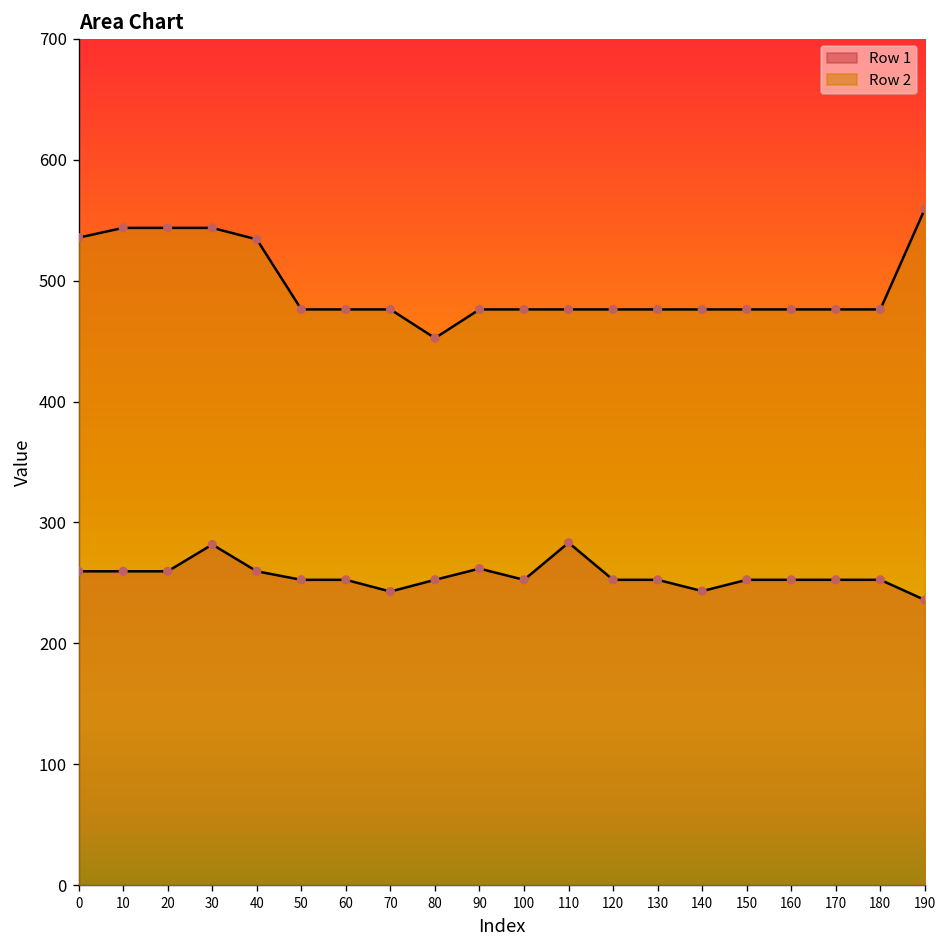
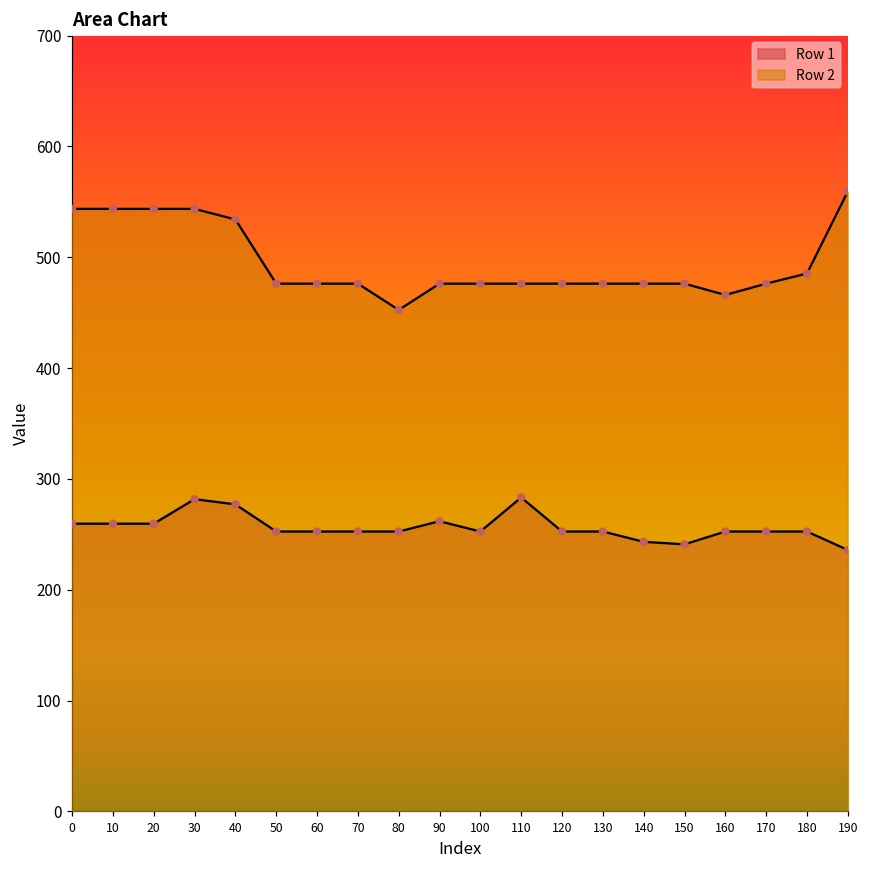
  {
    "Row 1": {
      "0": 260,
      "10": 260,
      "20": 260,
      "30": 282,
-     "40": 260,
+     "40": 277,
      "50": 253,
      "60": 253,
-     "70": 243,
+     "70": 253,
      "80": 253,
      "90": 262,
      "100": 253,
      "110": 283,
      "120": 253,
      "130": 253,
      "140": 243,
-     "150": 253,
+     "150": 241,
      "160": 253,
      "170": 253,
      "180": 253,
      "190": 236
    },
    "Row 2": {
-     "0": 536,
+     "0": 544,
      "10": 544,
      "20": 544,
      "30": 544,
      "40": 534,
      "50": 476,
      "60": 476,
      "70": 476,
      "80": 453,
      "90": 476,
      "100": 476,
      "110": 476,
      "120": 476,
      "130": 476,
      "140": 476,
      "150": 476,
-     "160": 476,
+     "160": 466,
      "170": 476,
-     "180": 476,
+     "180": 485,
      "190": 559
    }
  }
